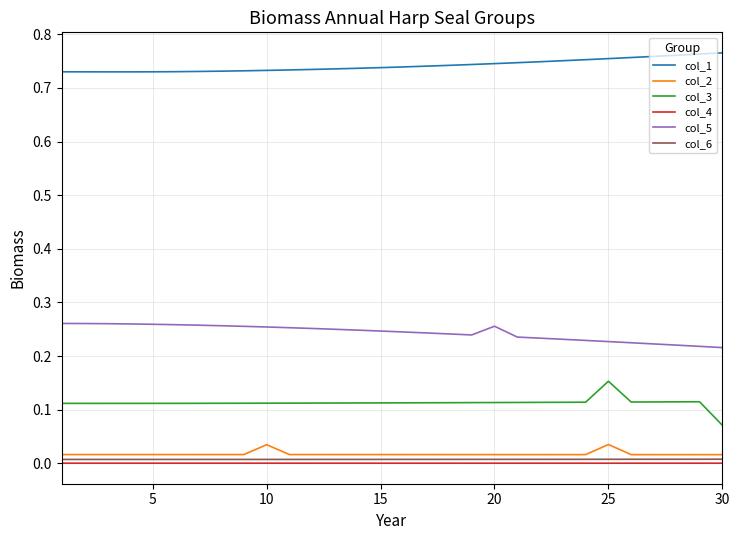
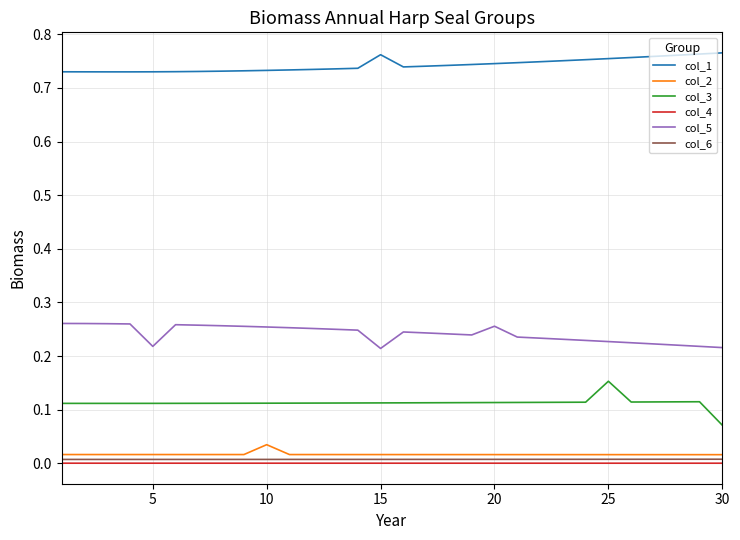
  {
    "col_1": {
      "5": 0.73,
      "10": 0.73,
-     "15": 0.74,
+     "15": 0.76,
      "20": 0.75,
      "25": 0.75,
      "30": 0.77
    },
    "col_2": {
      "5": 0.02,
      "10": 0.03,
      "15": 0.02,
      "20": 0.02,
-     "25": 0.04,
+     "25": 0.02,
      "30": 0.02
    },
    "col_3": {
      "5": 0.11,
      "10": 0.11,
      "15": 0.11,
      "20": 0.11,
      "25": 0.15,
      "30": 0.07
    },
    "col_4": {
      "5": 0.00,
      "10": 0.00,
      "15": 0.00,
      "20": 0.00,
      "25": 0.00,
      "30": 0.00
    },
    "col_5": {
-     "5": 0.26,
+     "5": 0.22,
      "10": 0.25,
-     "15": 0.25,
+     "15": 0.21,
      "20": 0.26,
      "25": 0.23,
      "30": 0.22
    },
    "col_6": {
      "5": 0.01,
      "10": 0.01,
      "15": 0.01,
      "20": 0.01,
      "25": 0.01,
      "30": 0.01
    }
  }
